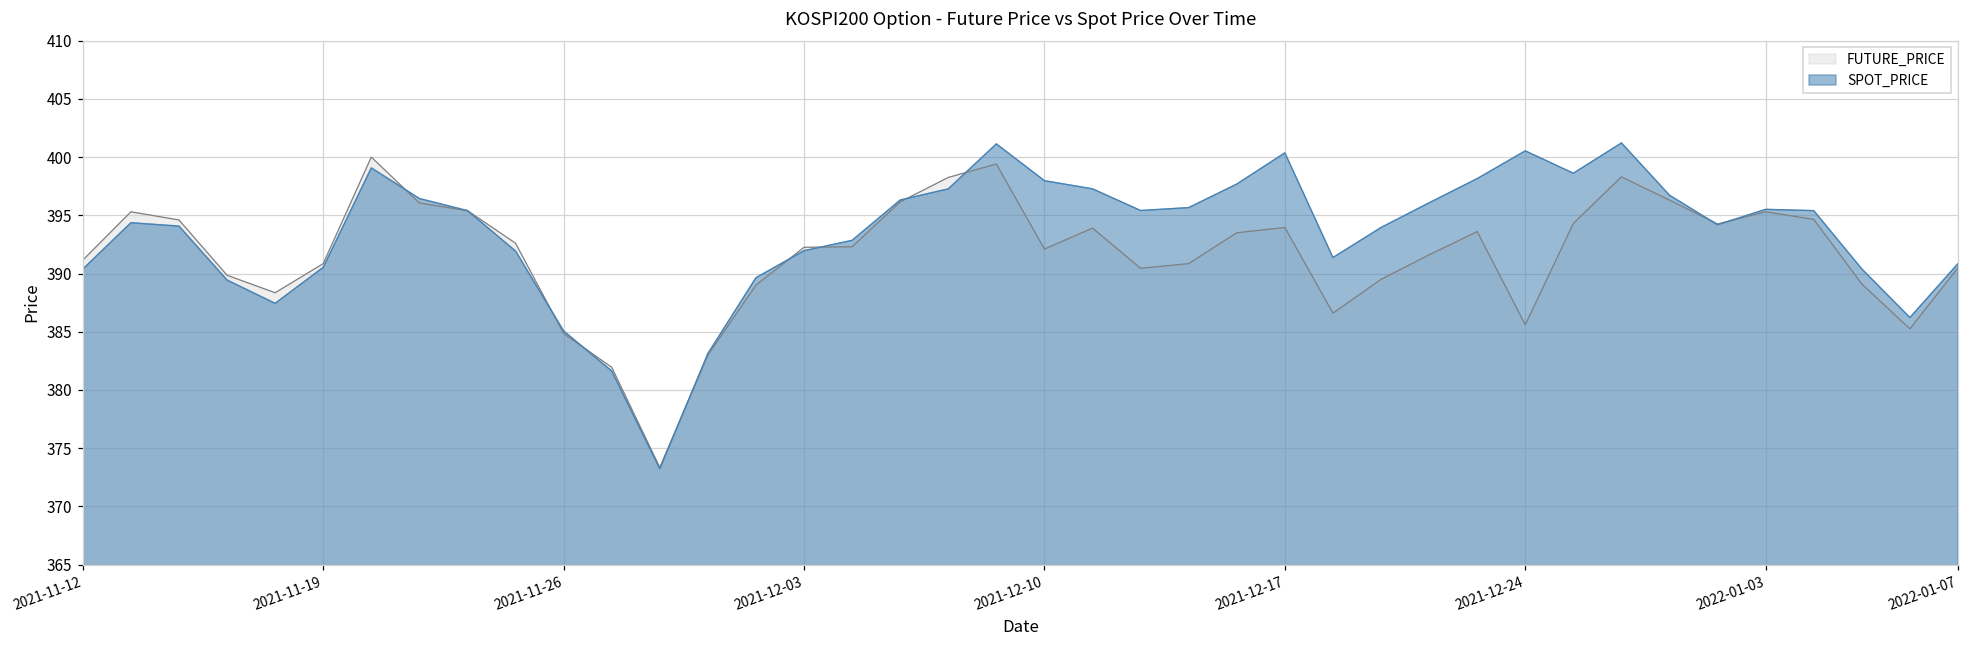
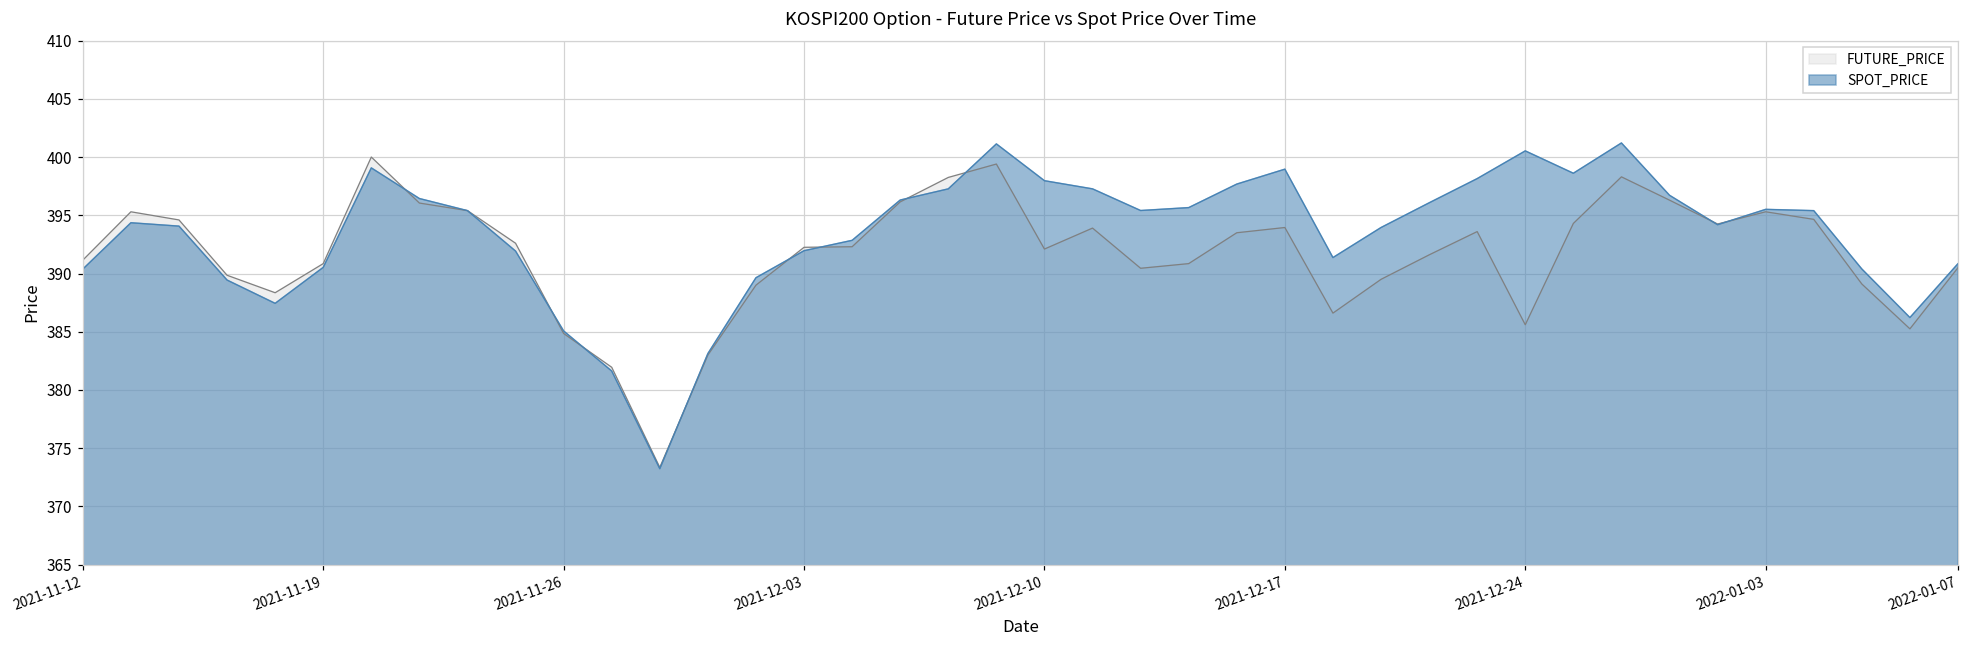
  {
    "FUTURE_PRICE": {
      "2021-11-12": 391.2,
      "2021-11-19": 390.9,
      "2021-12-03": 392.3,
      "2021-12-10": 392.1,
      "2021-12-17": 394.0,
      "2021-12-24": 385.6,
      "2022-01-07": 390.5
    },
    "SPOT_PRICE": {
      "2021-11-12": 390.4,
      "2021-11-19": 390.5,
      "2021-12-03": 392.0,
      "2021-12-10": 398.0,
-     "2021-12-17": 400.4,
+     "2021-12-17": 399.0,
      "2021-12-24": 400.5,
      "2022-01-07": 390.9
    }
  }
